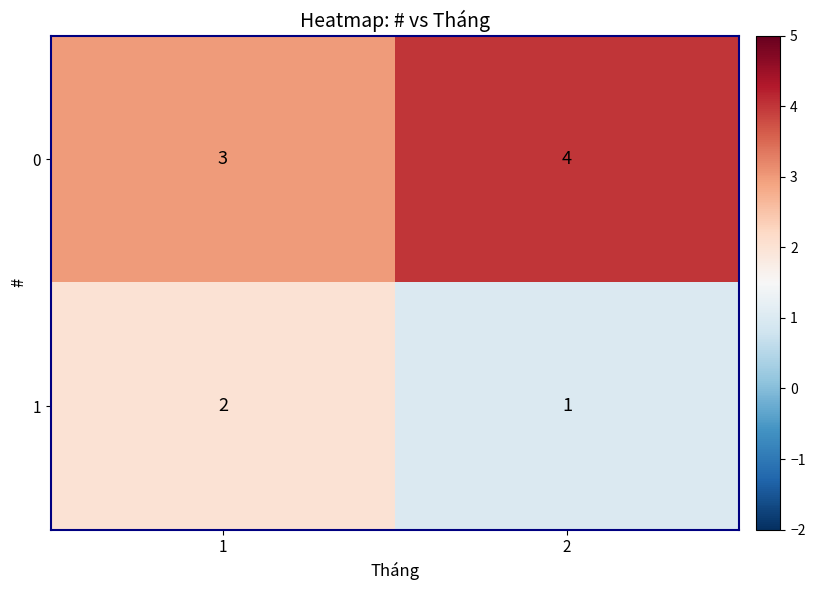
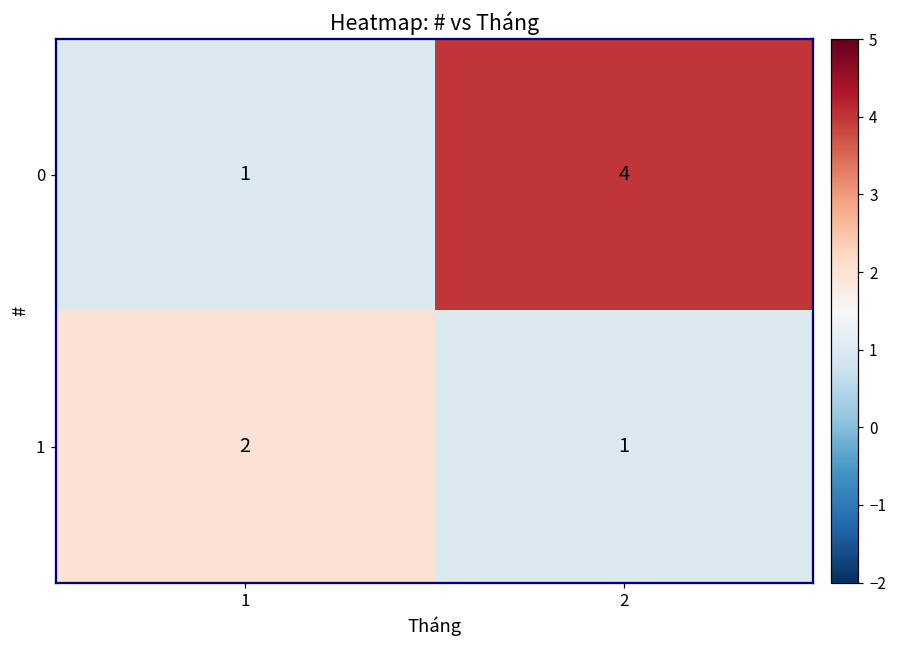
  {
    "0": {
-     "1": 3,
+     "1": 1,
      "2": 4
    },
    "1": {
      "1": 2,
      "2": 1
    }
  }
